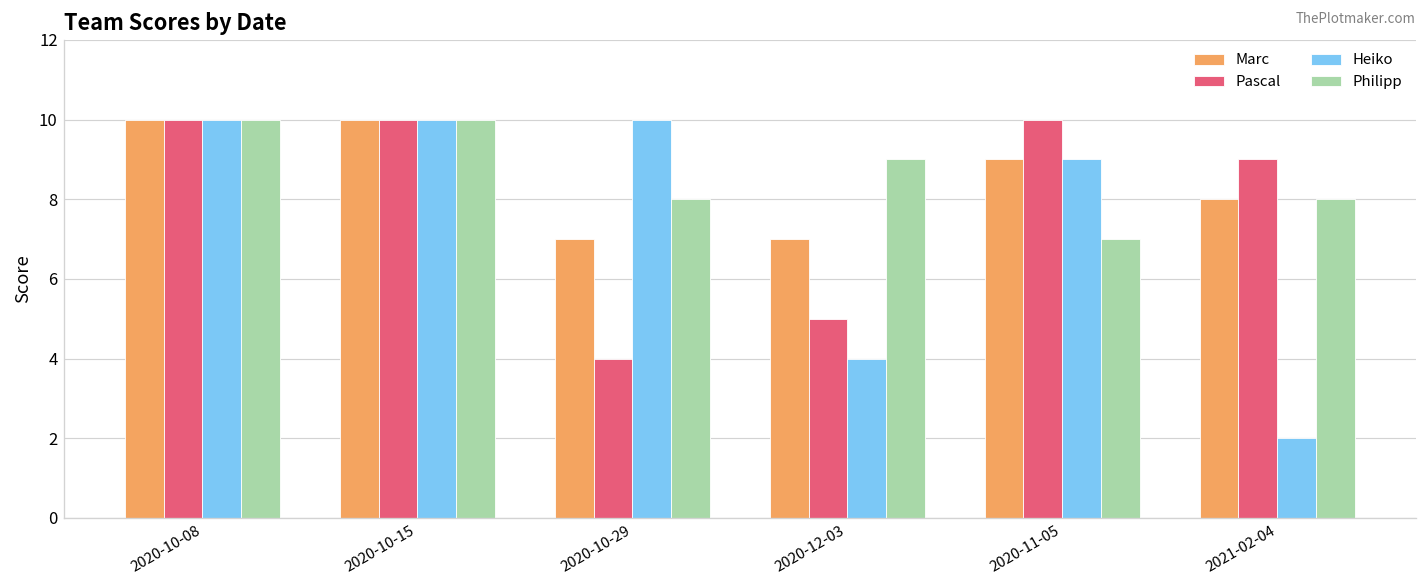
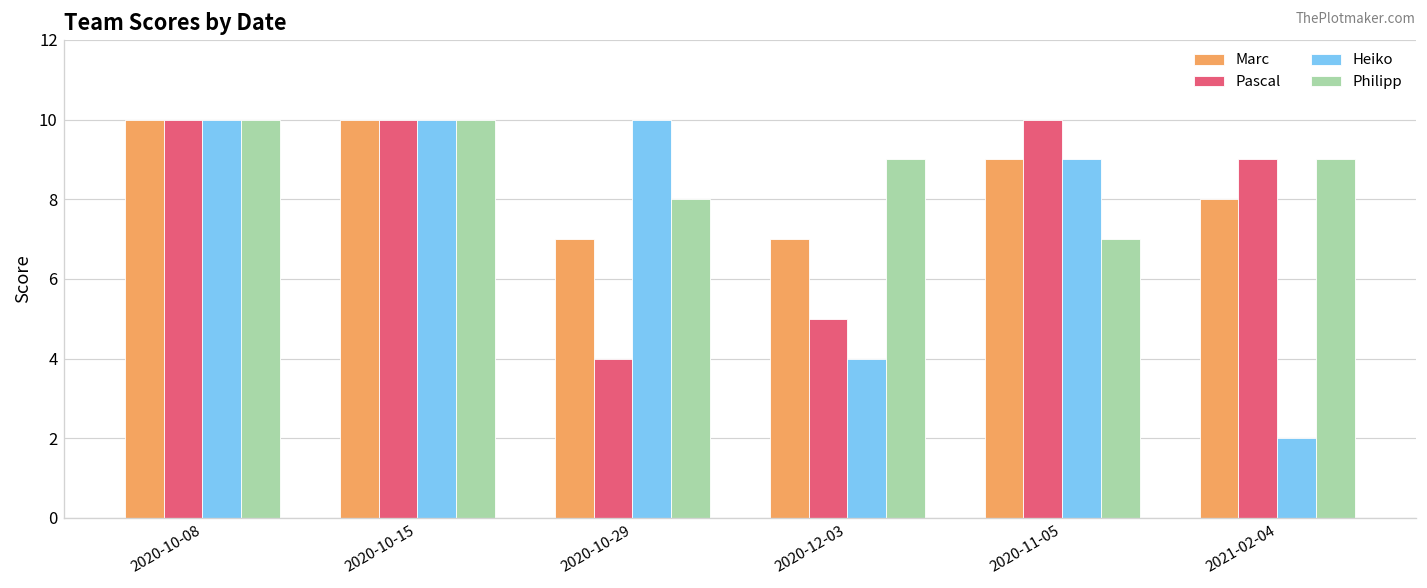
  {
    "Marc": {
      "2020-10-08": 10,
      "2020-10-15": 10,
      "2020-10-29": 7,
      "2020-12-03": 7,
      "2020-11-05": 9,
      "2021-02-04": 8
    },
    "Pascal": {
      "2020-10-08": 10,
      "2020-10-15": 10,
      "2020-10-29": 4,
      "2020-12-03": 5,
      "2020-11-05": 10,
      "2021-02-04": 9
    },
    "Heiko": {
      "2020-10-08": 10,
      "2020-10-15": 10,
      "2020-10-29": 10,
      "2020-12-03": 4,
      "2020-11-05": 9,
      "2021-02-04": 2
    },
    "Philipp": {
      "2020-10-08": 10,
      "2020-10-15": 10,
      "2020-10-29": 8,
      "2020-12-03": 9,
      "2020-11-05": 7,
-     "2021-02-04": 8
+     "2021-02-04": 9
    }
  }
